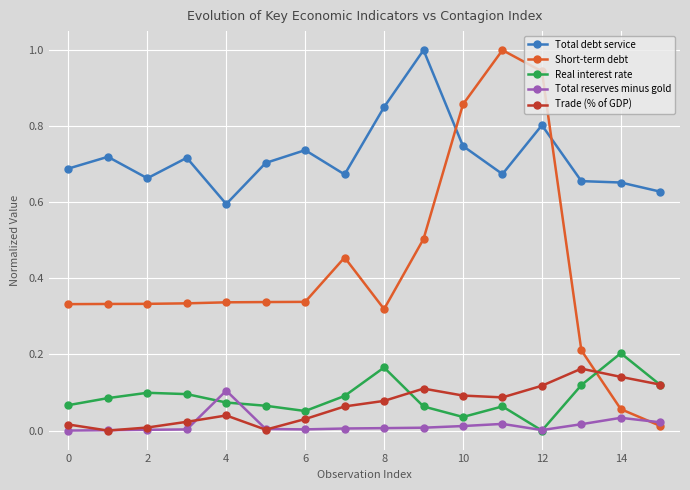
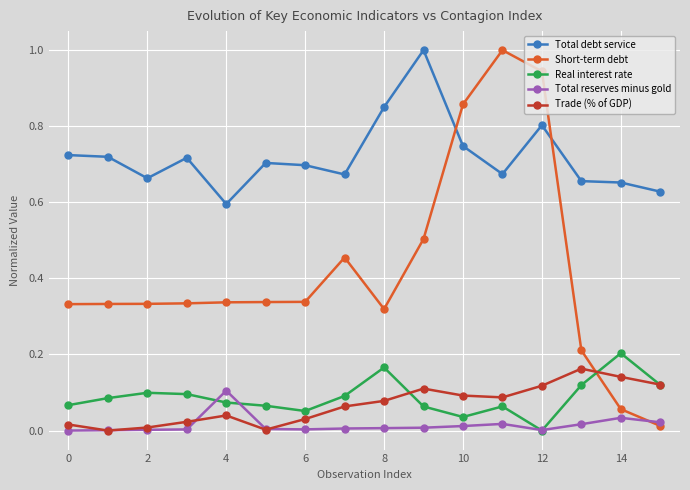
  {
    "Total debt service": {
-     "0": 0.69,
+     "0": 0.72,
      "2": 0.66,
      "4": 0.60,
-     "6": 0.74,
+     "6": 0.70,
      "8": 0.85,
      "10": 0.75,
      "12": 0.80,
      "14": 0.65
    },
    "Real interest rate": {
      "0": 0.07,
      "2": 0.10,
      "4": 0.07,
      "6": 0.05,
      "8": 0.17,
      "10": 0.04,
      "14": 0.20
    },
    "Total reserves minus gold": {
      "0": 0.00,
      "4": 0.10,
      "6": 0.00,
      "8": 0.01,
      "10": 0.01,
      "14": 0.03
    }
  }
